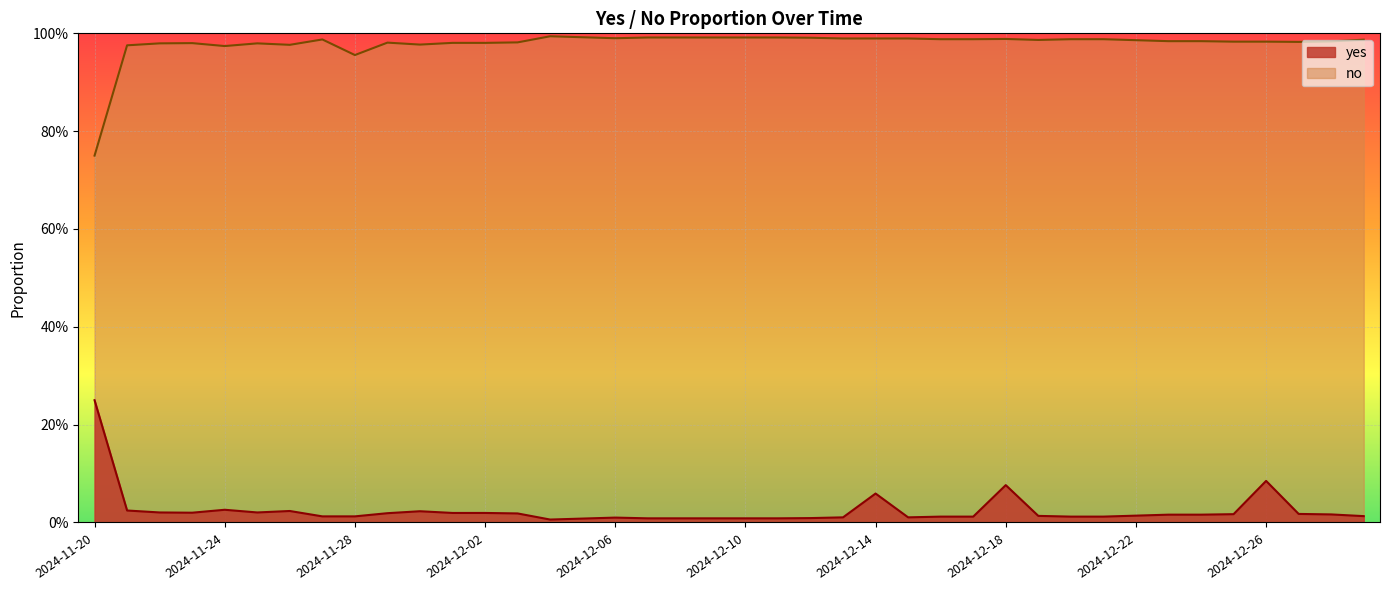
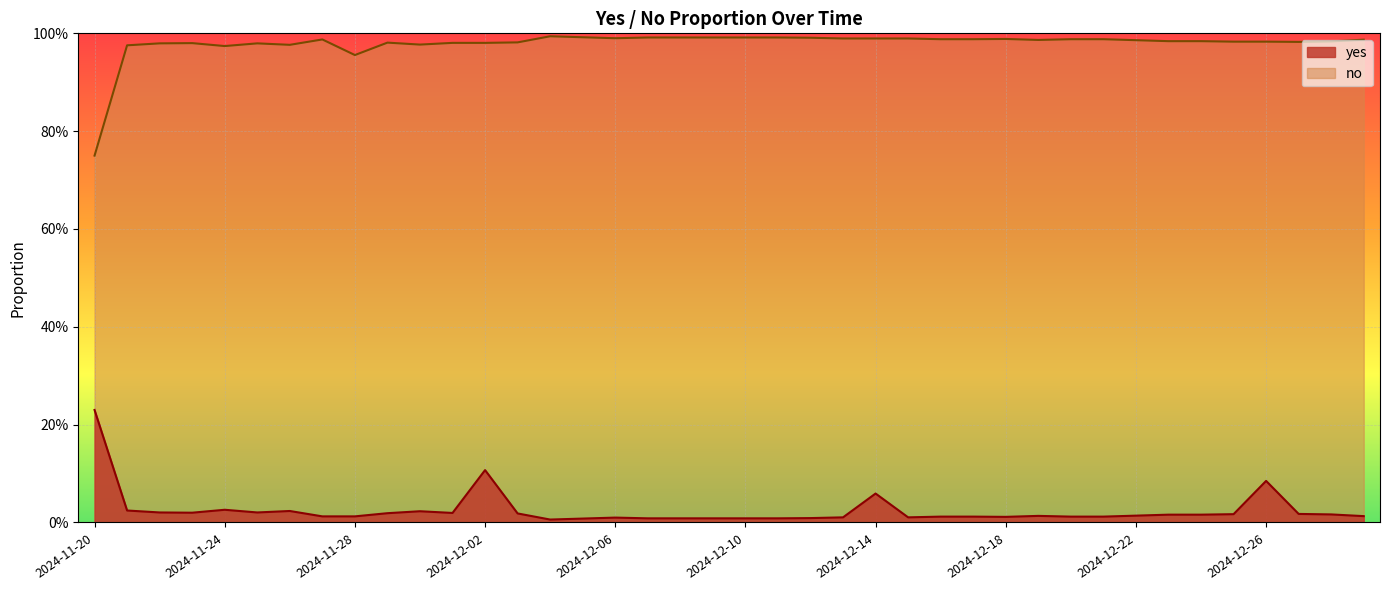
  {
    "yes": {
-     "2024-11-20": "25%",
+     "2024-11-20": "23%",
      "2024-11-24": "3%",
      "2024-11-28": "1%",
-     "2024-12-02": "2%",
+     "2024-12-02": "11%",
      "2024-12-06": "1%",
      "2024-12-10": "1%",
      "2024-12-14": "6%",
-     "2024-12-18": "8%",
+     "2024-12-18": "1%",
      "2024-12-22": "1%",
      "2024-12-26": "9%"
    },
    "no": {
      "2024-11-20": "75%",
      "2024-11-24": "97%",
      "2024-11-28": "96%",
      "2024-12-02": "98%",
      "2024-12-06": "99%",
      "2024-12-10": "99%",
      "2024-12-14": "99%",
      "2024-12-18": "99%",
      "2024-12-22": "99%",
      "2024-12-26": "98%"
    }
  }
